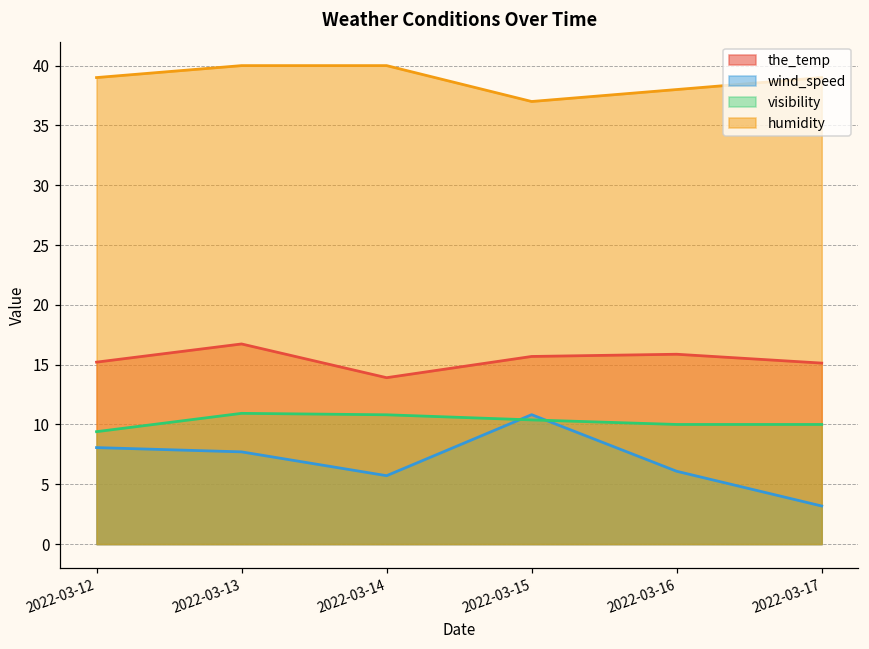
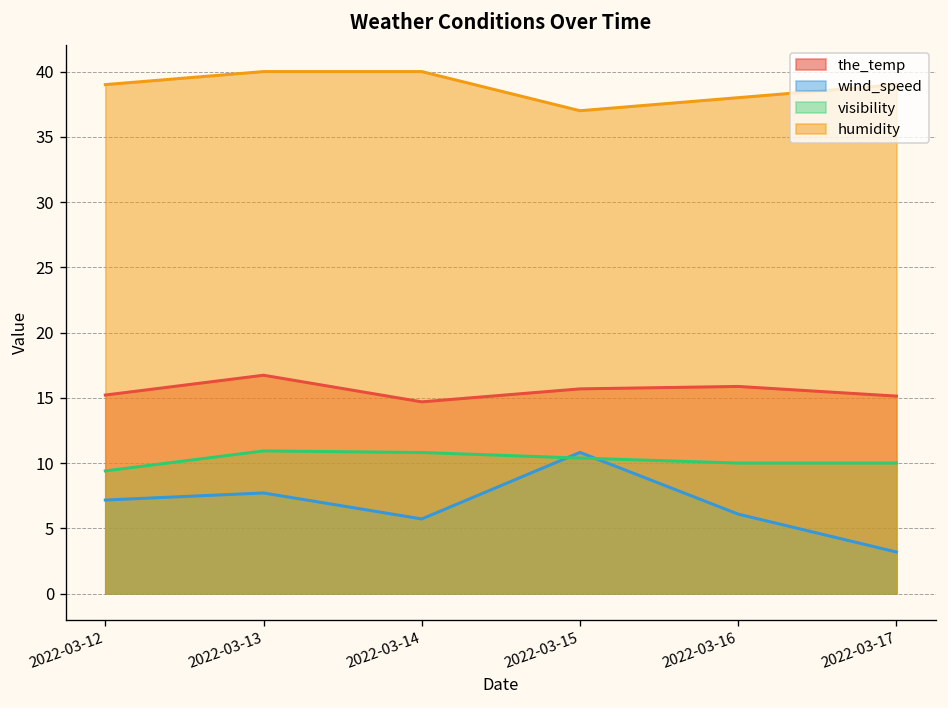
  {
    "the_temp": {
      "2022-03-12": 15.2,
      "2022-03-13": 16.7,
-     "2022-03-14": 13.9,
+     "2022-03-14": 14.7,
      "2022-03-15": 15.7,
      "2022-03-16": 15.9,
      "2022-03-17": 15.1
    },
    "wind_speed": {
-     "2022-03-12": 8.1,
+     "2022-03-12": 7.2,
      "2022-03-13": 7.7,
      "2022-03-14": 5.7,
      "2022-03-15": 10.8,
      "2022-03-16": 6.1,
      "2022-03-17": 3.2
    },
    "visibility": {
      "2022-03-12": 9.4,
      "2022-03-13": 10.9,
      "2022-03-14": 10.8,
      "2022-03-15": 10.4,
      "2022-03-16": 10.0,
      "2022-03-17": 10.0
    },
    "humidity": {
      "2022-03-12": 39.0,
      "2022-03-13": 40.0,
      "2022-03-14": 40.0,
      "2022-03-15": 37.0,
      "2022-03-16": 38.0
    }
  }
